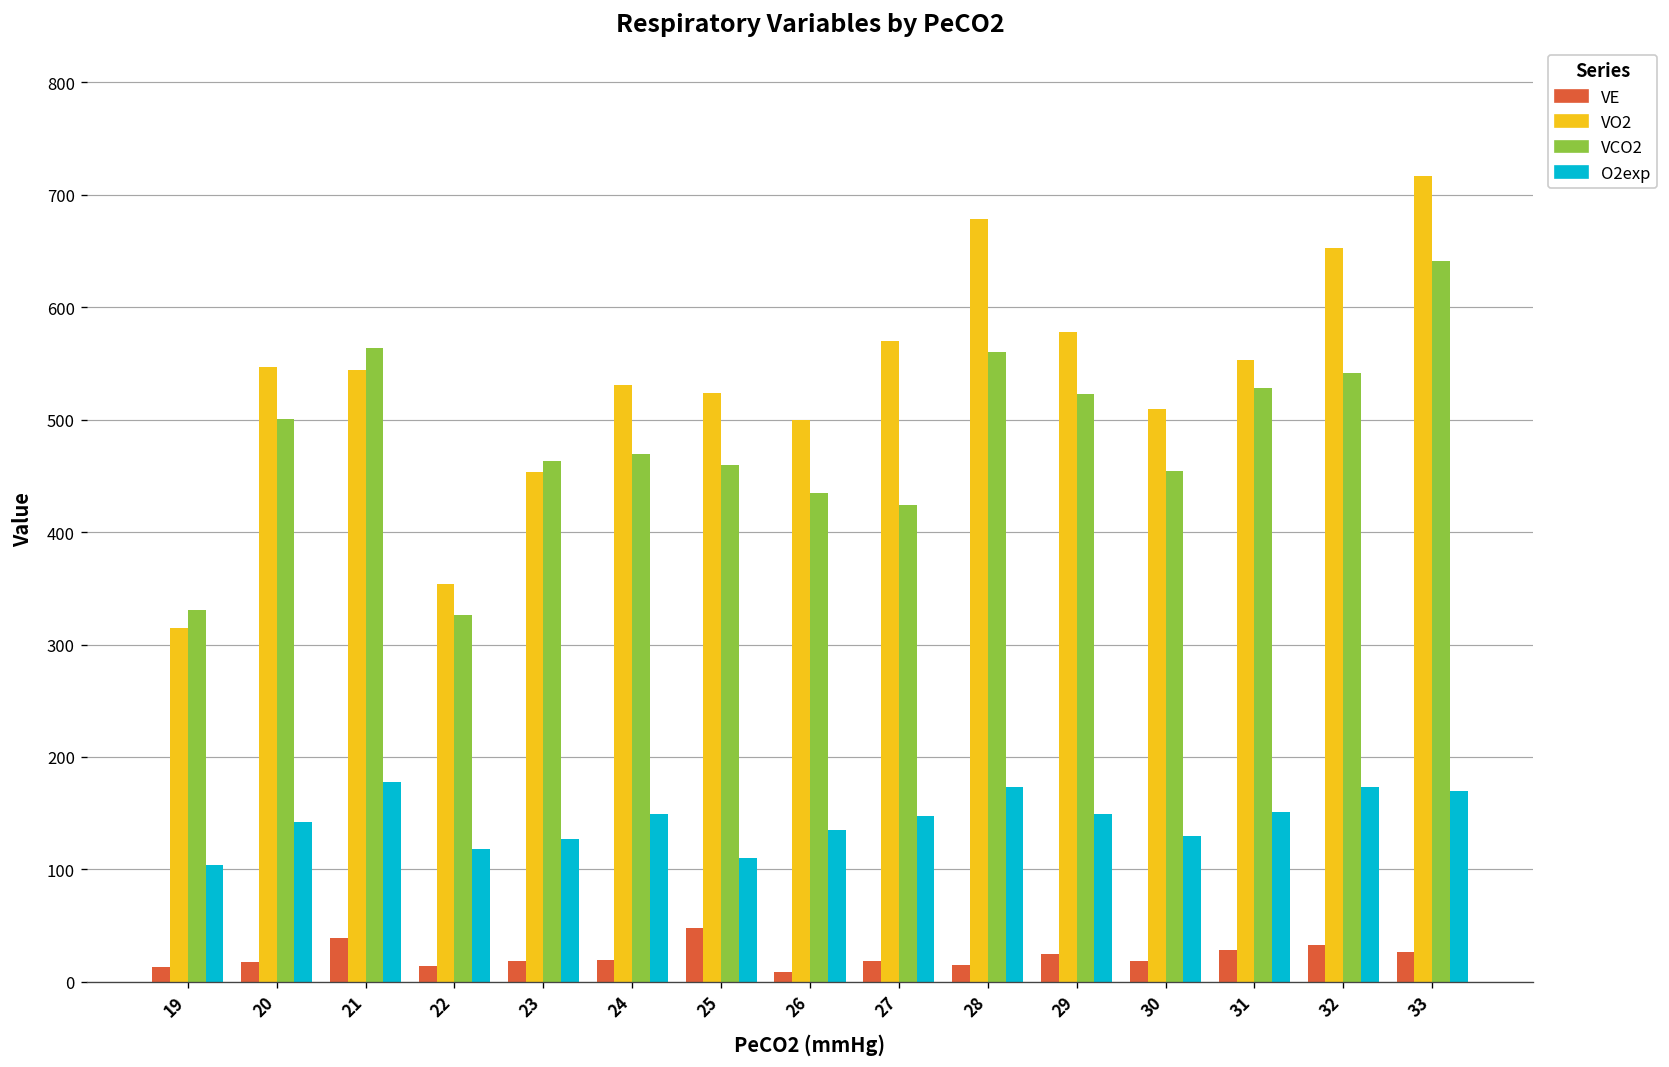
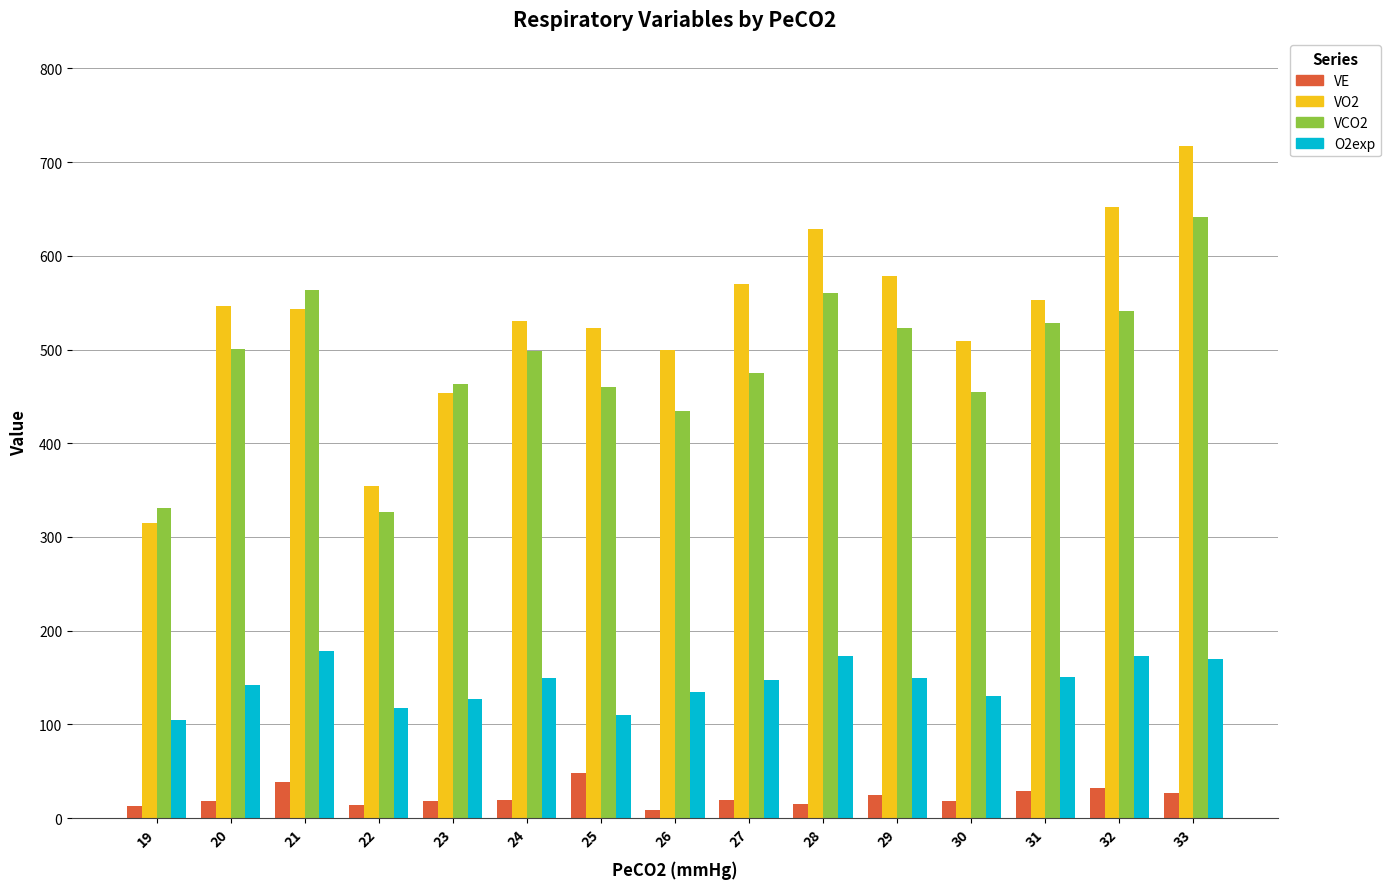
  {
    "VE": {
      "19": 10,
      "20": 20,
      "21": 40,
      "22": 10,
      "23": 20,
      "24": 20,
      "25": 50,
      "26": 10,
      "27": 20,
      "28": 10,
      "29": 20,
      "30": 20,
      "31": 30,
      "32": 30,
      "33": 30
    },
    "VO2": {
      "19": 310,
      "20": 550,
      "21": 540,
      "22": 350,
      "23": 450,
      "24": 530,
      "25": 520,
      "26": 500,
      "27": 570,
-     "28": 680,
+     "28": 630,
      "29": 580,
      "30": 510,
      "31": 550,
      "32": 650,
      "33": 720
    },
    "VCO2": {
      "19": 330,
      "20": 500,
      "21": 560,
      "22": 330,
      "23": 460,
-     "24": 470,
+     "24": 500,
      "25": 460,
      "26": 430,
-     "27": 420,
+     "27": 480,
      "28": 560,
      "29": 520,
      "30": 450,
      "31": 530,
      "32": 540,
      "33": 640
    },
    "O2exp": {
      "19": 100,
      "20": 140,
      "21": 180,
      "22": 120,
      "23": 130,
      "24": 150,
      "25": 110,
      "26": 130,
      "27": 150,
      "28": 170,
      "29": 150,
      "30": 130,
      "31": 150,
      "32": 170,
      "33": 170
    }
  }
